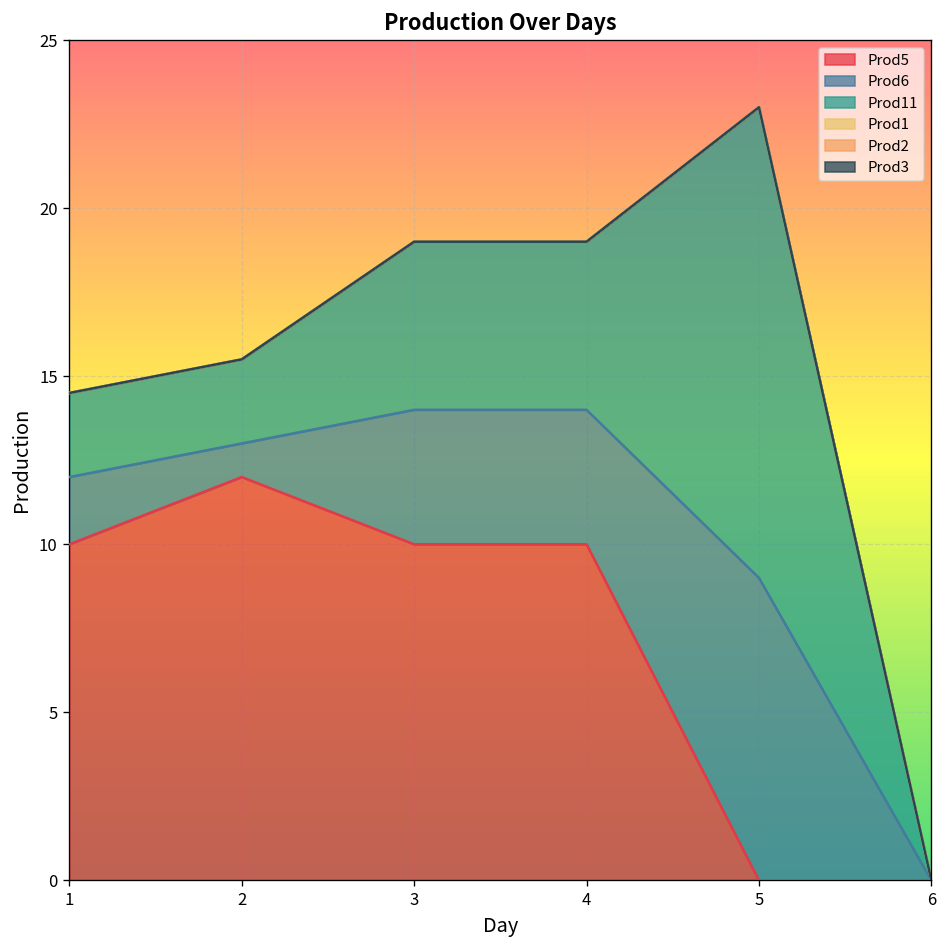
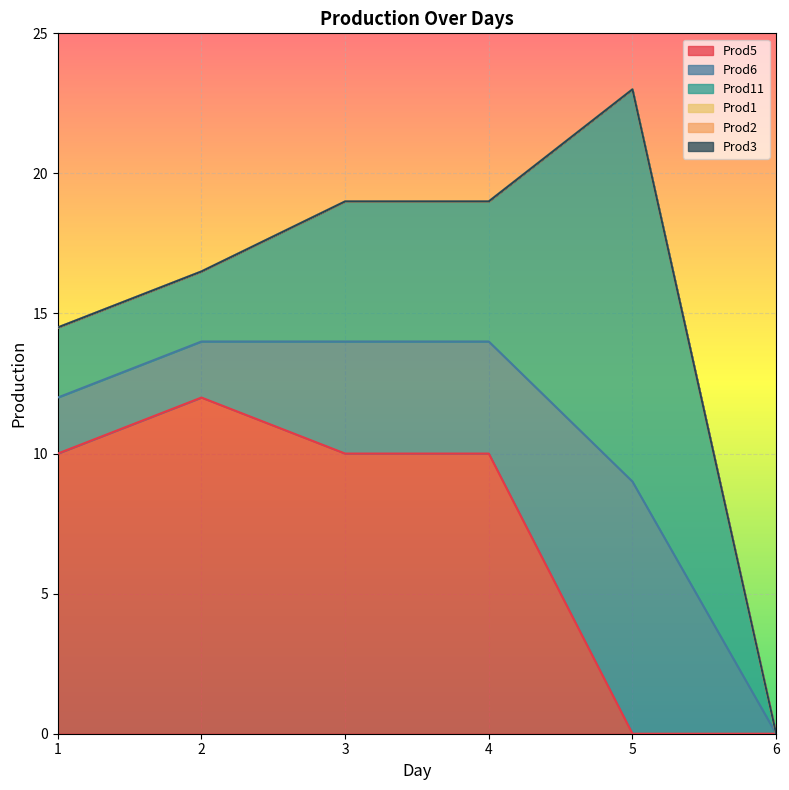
  {
    "Prod5": {
      "1": 10,
      "2": 12,
      "3": 10,
      "4": 10,
      "5": 0
    },
    "Prod6": {
      "1": 12,
-     "2": 1,
+     "2": 2,
      "3": 14,
      "4": 14,
      "5": 9
    }
  }
